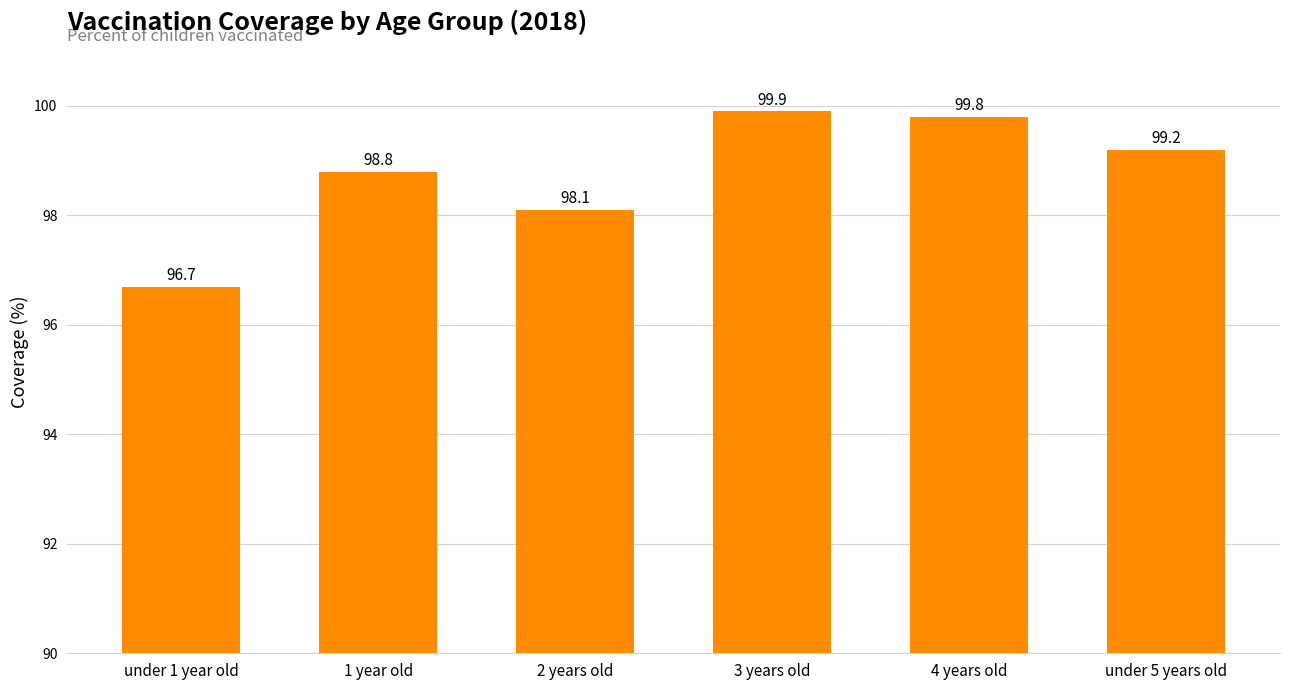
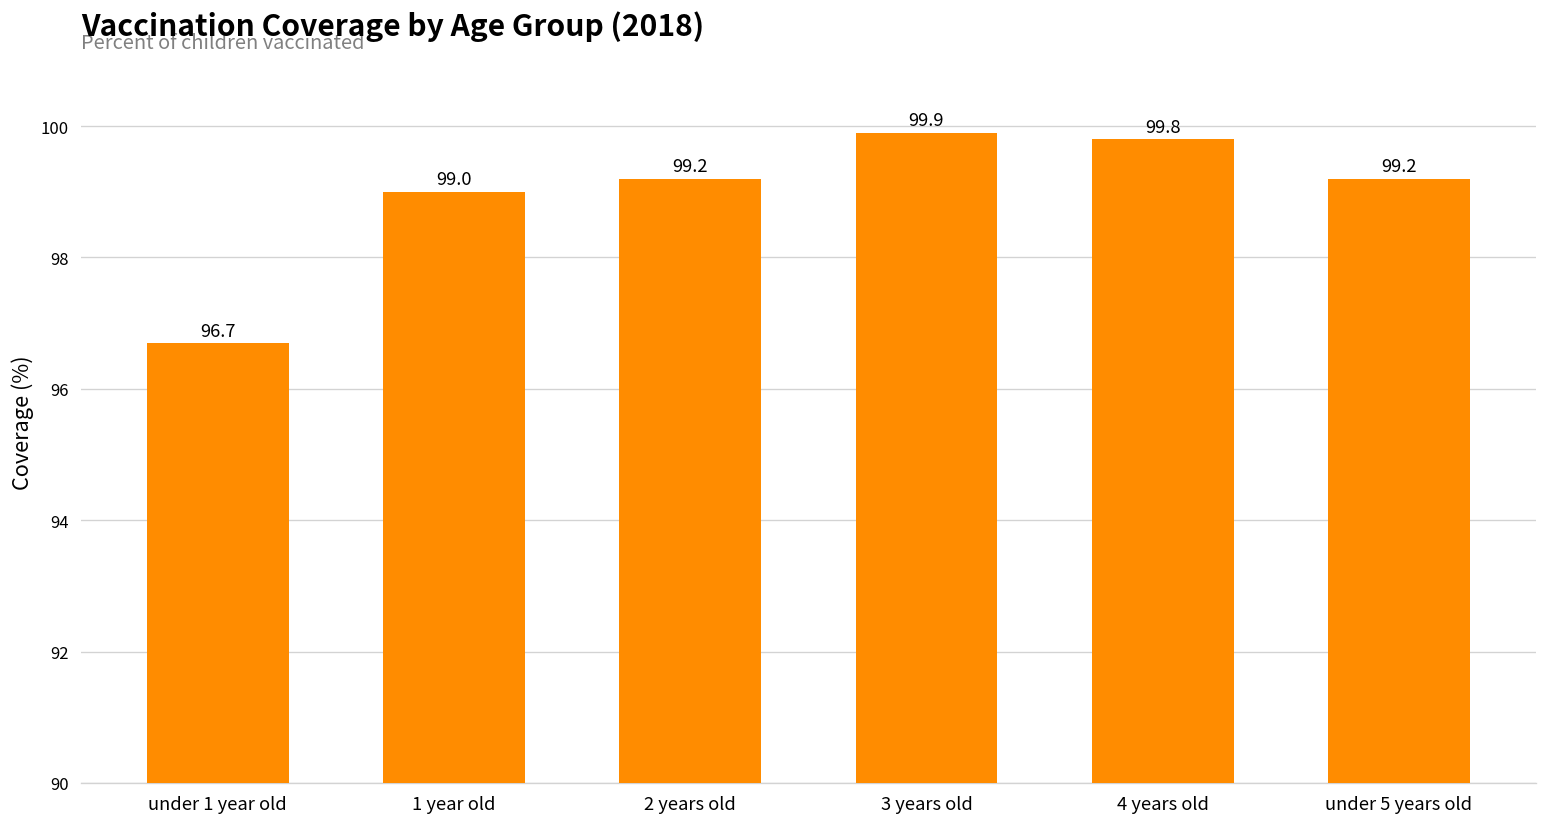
  {
    "under 1 year old": 96.7,
-   "1 year old": 98.8,
-   "2 years old": 98.1,
+   "1 year old": 99.0,
+   "2 years old": 99.2,
    "3 years old": 99.9,
    "4 years old": 99.8,
    "under 5 years old": 99.2
  }
